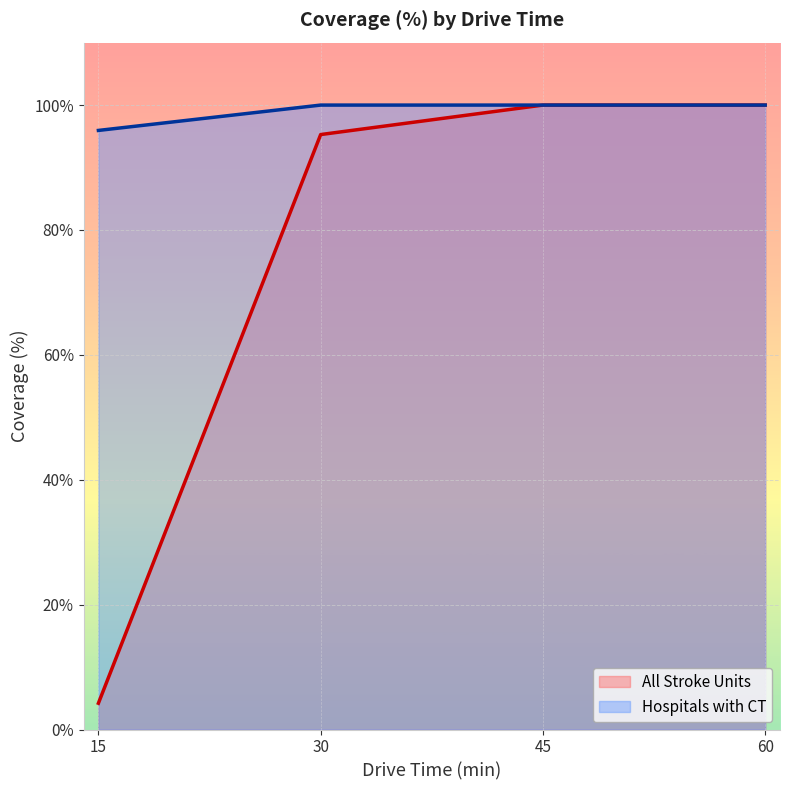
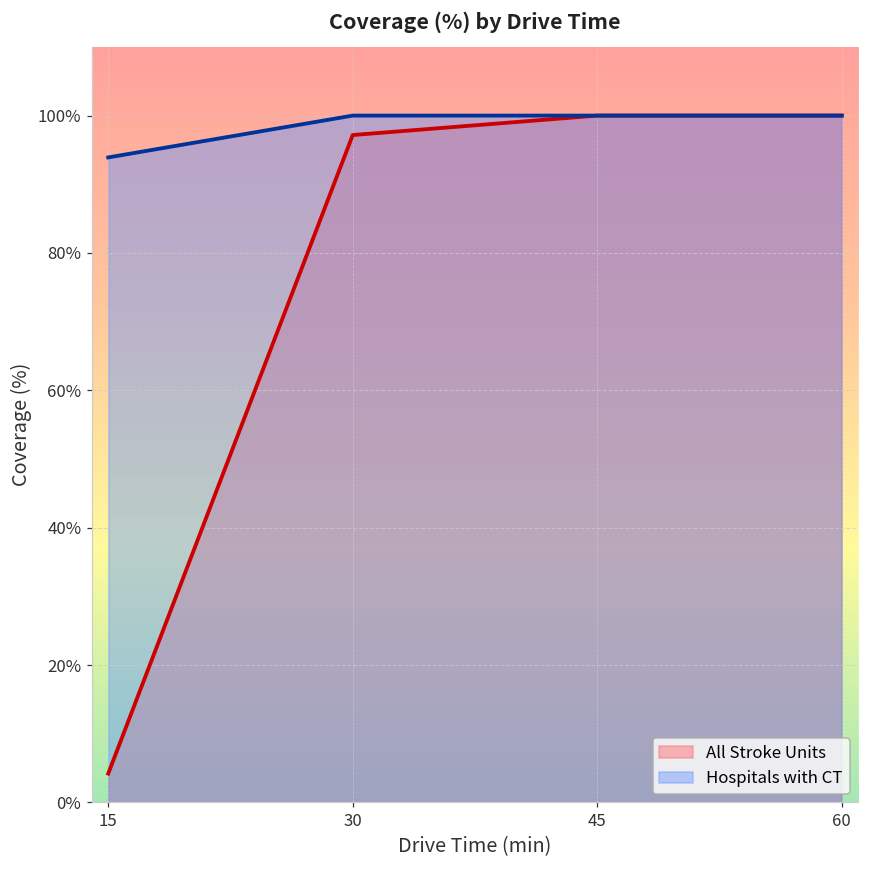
  {
    "All Stroke Units": {
      "15": "4%",
-     "30": "95%"
+     "30": "97%"
    },
    "Hospitals with CT": {
-     "15": "96%",
+     "15": "94%",
      "30": "100%"
    }
  }
